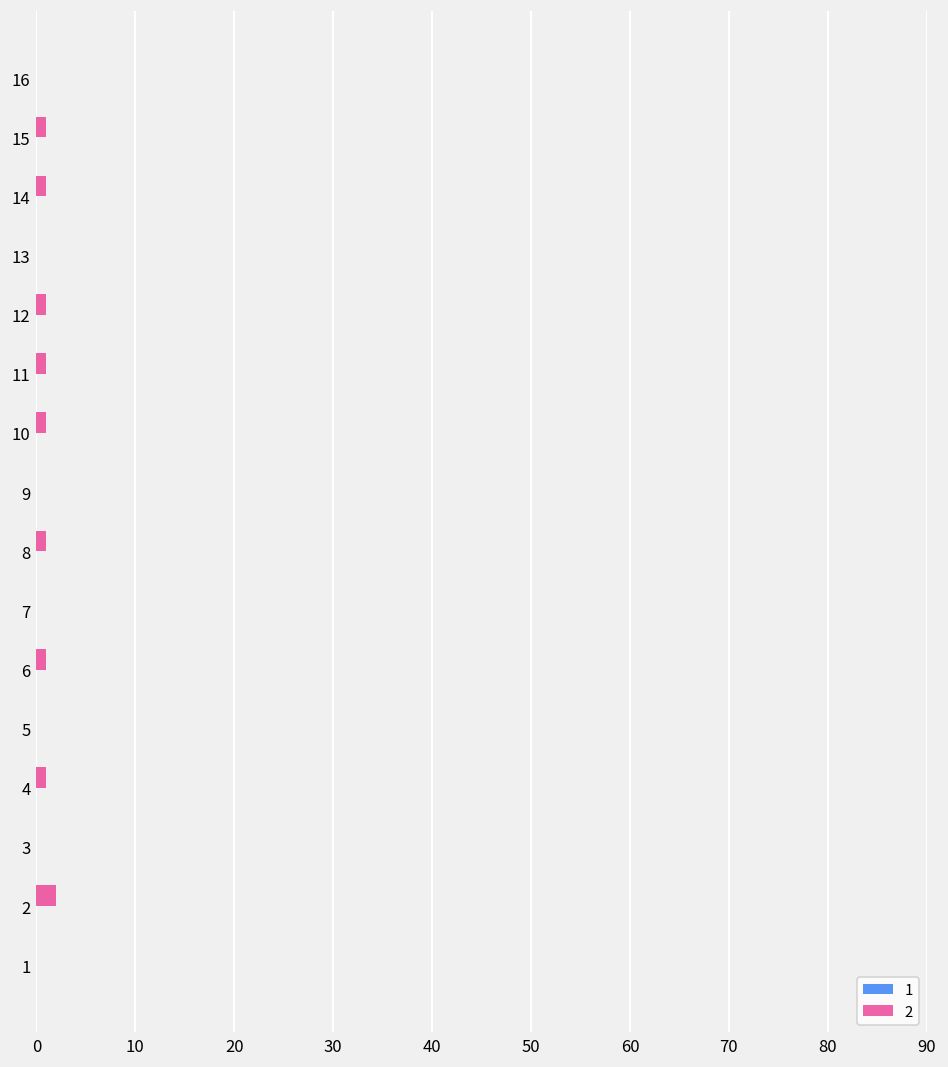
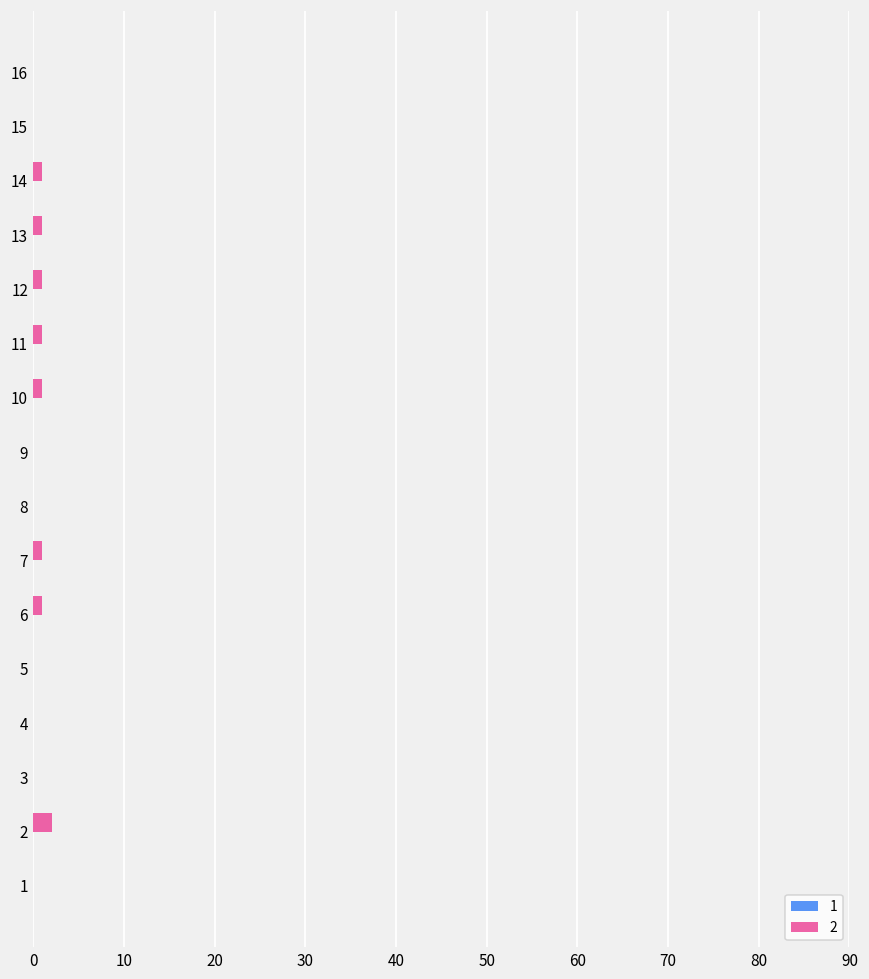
  {
    "1": {
      "16": 0,
      "15": 0,
      "14": 0,
      "13": 0,
      "12": 0,
      "11": 0,
      "10": 0,
      "9": 0,
      "8": 0,
      "7": 0,
      "6": 0,
      "5": 0,
      "4": 0,
      "3": 0,
      "2": 0,
      "1": 0
    },
    "2": {
      "16": 0,
-     "15": 1,
+     "15": 0,
      "14": 1,
-     "13": 0,
+     "13": 1,
      "12": 1,
      "11": 1,
      "10": 1,
      "9": 0,
-     "8": 1,
-     "7": 0,
+     "8": 0,
+     "7": 1,
      "6": 1,
      "5": 0,
-     "4": 1,
+     "4": 0,
      "3": 0,
      "2": 2,
      "1": 0
    }
  }
